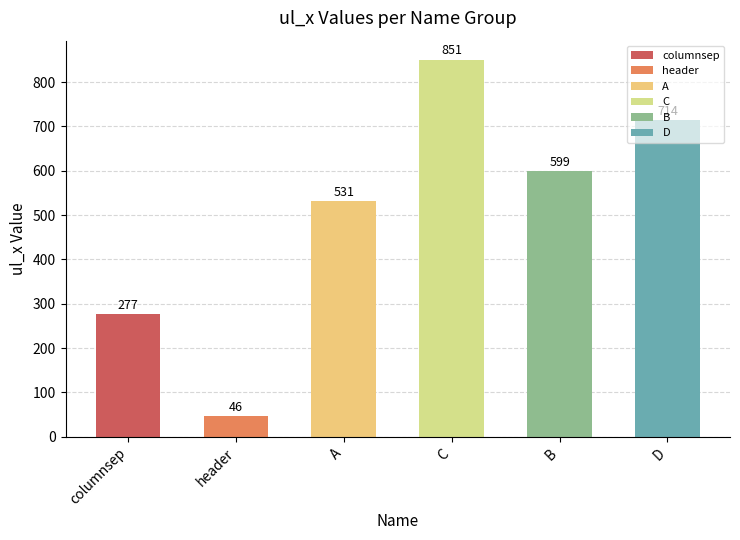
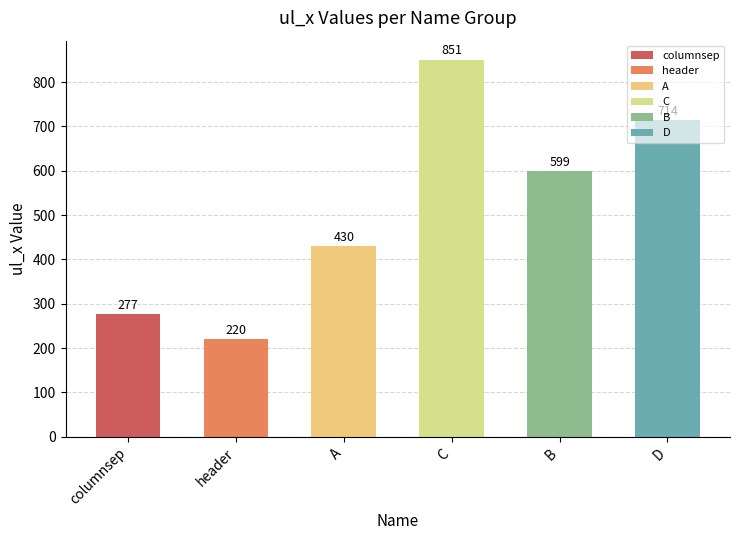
  {
    "columnsep": 277,
-   "header": 46,
-   "A": 531,
+   "header": 220,
+   "A": 430,
    "C": 851,
    "B": 599
  }
